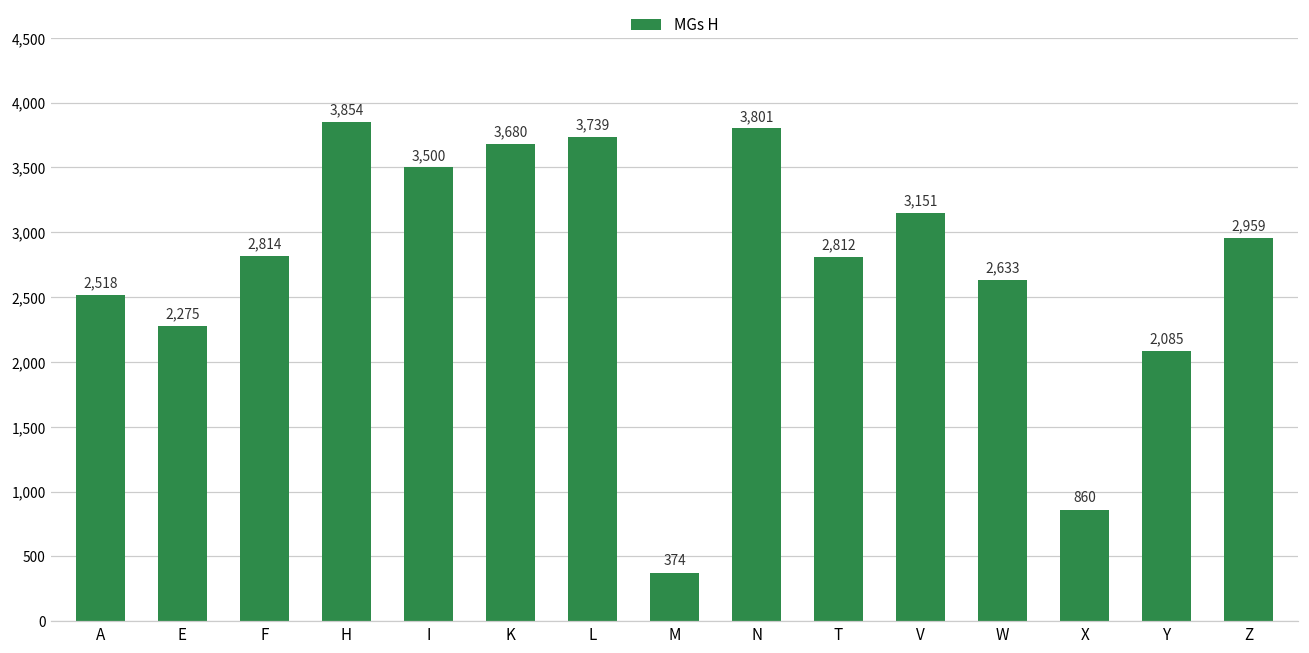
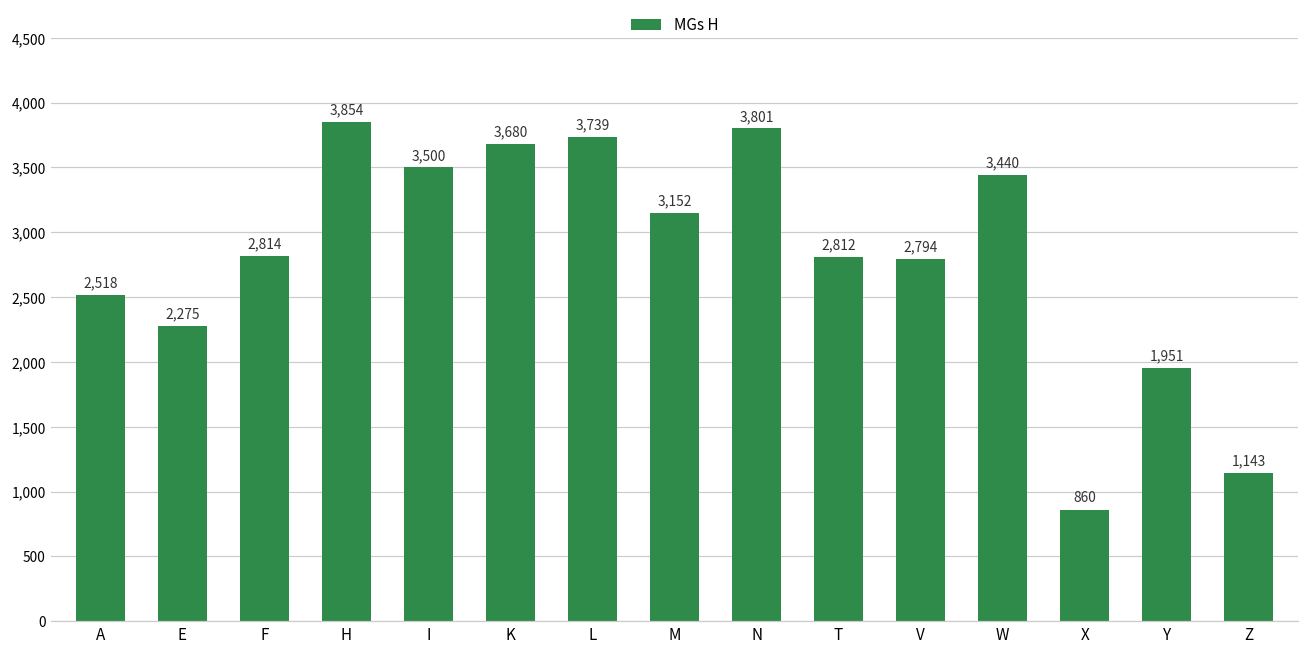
  {
    "A": "2,518",
    "E": "2,275",
    "F": "2,814",
    "H": "3,854",
    "I": "3,500",
    "K": "3,680",
    "L": "3,739",
-   "M": "374",
+   "M": "3,152",
    "N": "3,801",
    "T": "2,812",
-   "V": "3,151",
-   "W": "2,633",
+   "V": "2,794",
+   "W": "3,440",
    "X": "860",
-   "Y": "2,085",
-   "Z": "2,959"
+   "Y": "1,951",
+   "Z": "1,143"
  }
